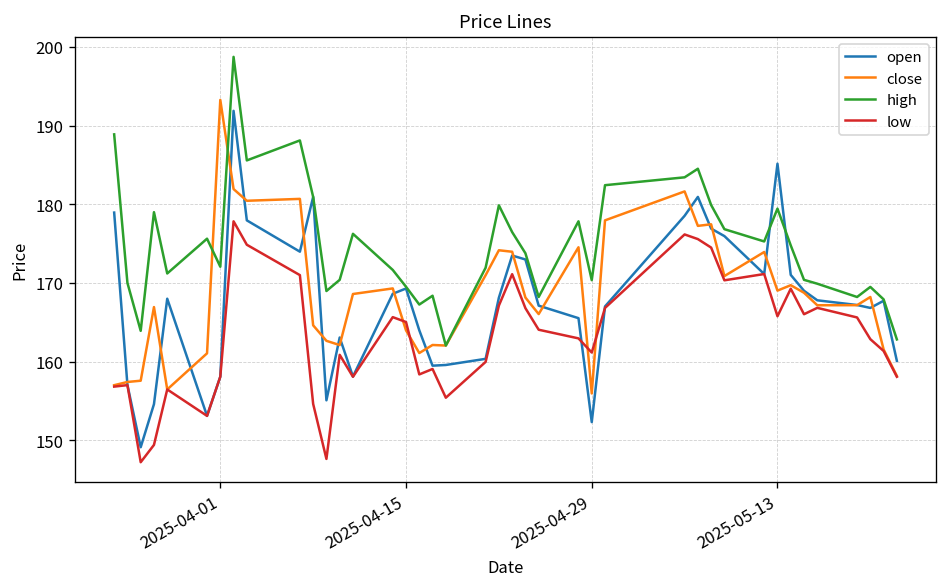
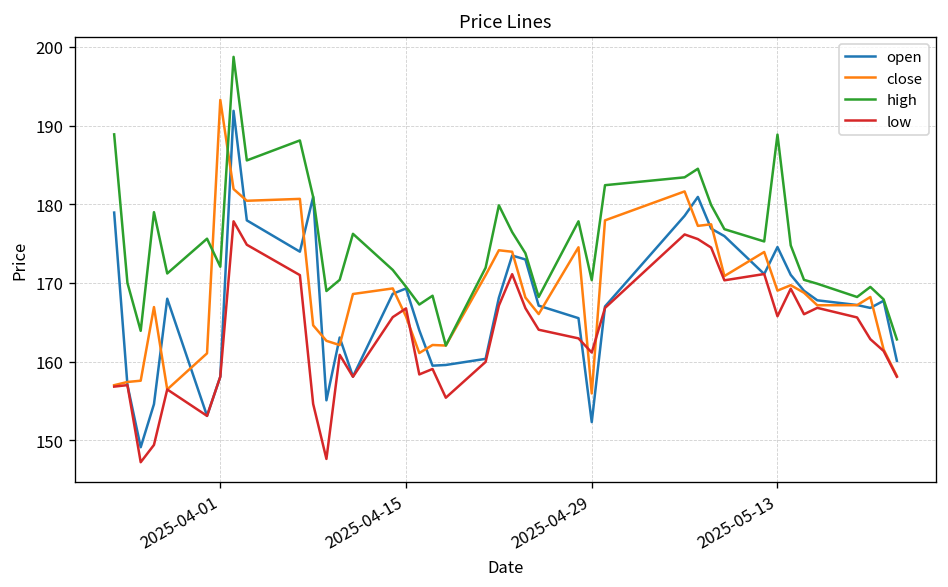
  {
    "open": {
      "2025-04-29": 152,
-     "2025-05-13": 185
+     "2025-05-13": 175
    },
    "close": {
      "2025-04-01": 193,
-     "2025-04-15": 164,
+     "2025-04-15": 166,
      "2025-04-29": 156,
      "2025-05-13": 169
    },
    "high": {
      "2025-04-01": 172,
      "2025-04-29": 170,
-     "2025-05-13": 179
+     "2025-05-13": 189
    },
    "low": {
-     "2025-04-15": 165,
+     "2025-04-15": 167,
      "2025-04-29": 161,
      "2025-05-13": 166
    }
  }
